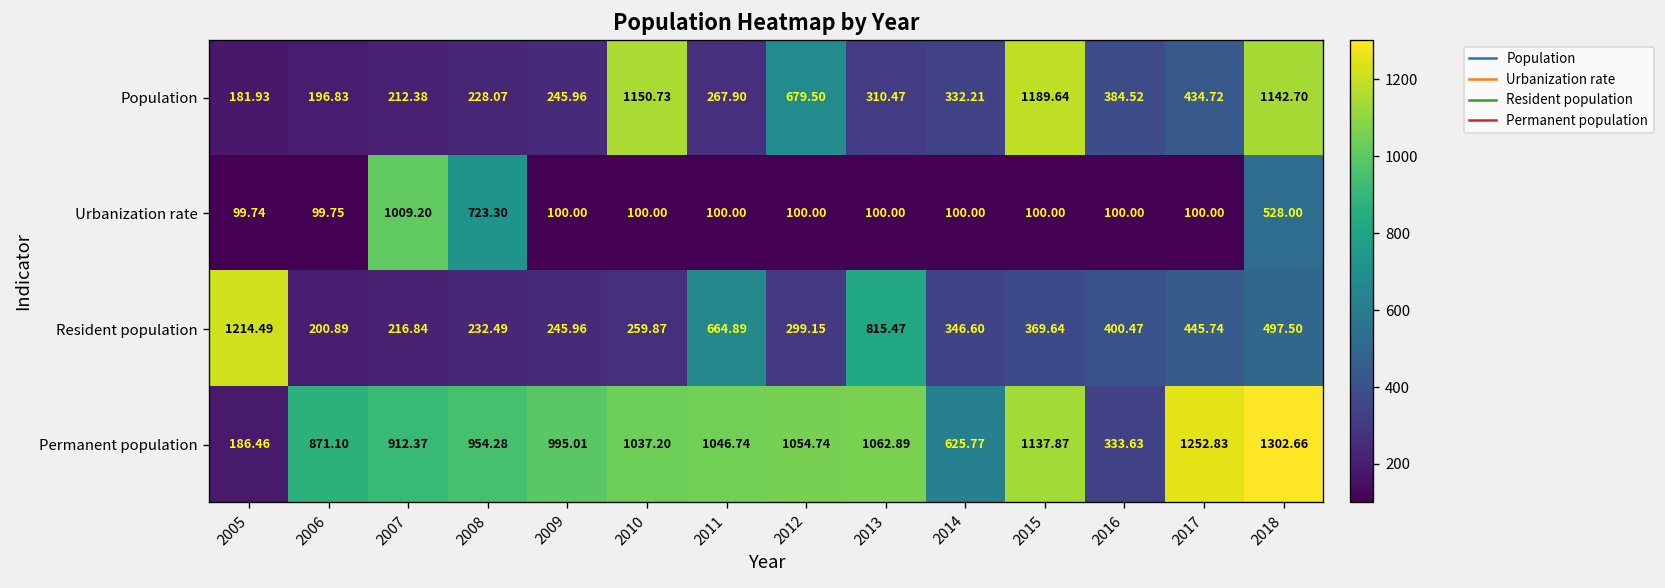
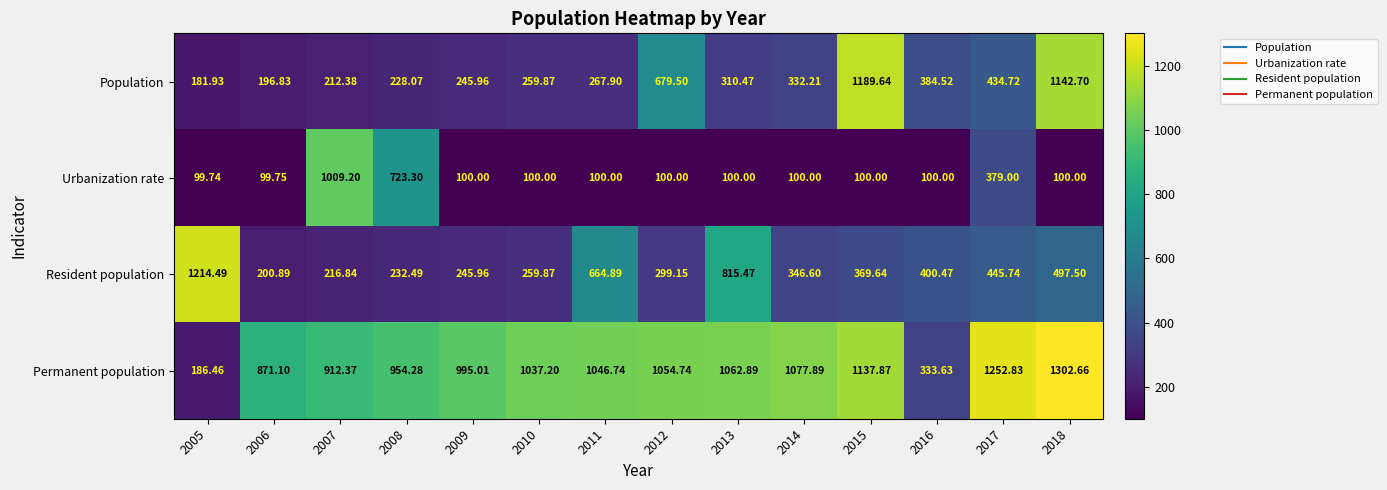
  {
    "Population": {
      "2005": 181.93,
      "2006": 196.83,
      "2007": 212.38,
      "2008": 228.07,
      "2009": 245.96,
-     "2010": 1150.73,
+     "2010": 259.87,
      "2011": 267.90,
      "2012": 679.50,
      "2013": 310.47,
      "2014": 332.21,
      "2015": 1189.64,
      "2016": 384.52,
      "2017": 434.72,
      "2018": 1142.70
    },
    "Urbanization rate": {
      "2005": 99.74,
      "2006": 99.75,
      "2007": 1009.20,
      "2008": 723.30,
      "2009": 100.00,
      "2010": 100.00,
      "2011": 100.00,
      "2012": 100.00,
      "2013": 100.00,
      "2014": 100.00,
      "2015": 100.00,
      "2016": 100.00,
-     "2017": 100.00,
-     "2018": 528.00
+     "2017": 379.00,
+     "2018": 100.00
    },
    "Resident population": {
      "2005": 1214.49,
      "2006": 200.89,
      "2007": 216.84,
      "2008": 232.49,
      "2009": 245.96,
      "2010": 259.87,
      "2011": 664.89,
      "2012": 299.15,
      "2013": 815.47,
      "2014": 346.60,
      "2015": 369.64,
      "2016": 400.47,
      "2017": 445.74,
      "2018": 497.50
    },
    "Permanent population": {
      "2005": 186.46,
      "2006": 871.10,
      "2007": 912.37,
      "2008": 954.28,
      "2009": 995.01,
      "2010": 1037.20,
      "2011": 1046.74,
      "2012": 1054.74,
      "2013": 1062.89,
-     "2014": 625.77,
+     "2014": 1077.89,
      "2015": 1137.87,
      "2016": 333.63,
      "2017": 1252.83,
      "2018": 1302.66
    }
  }
